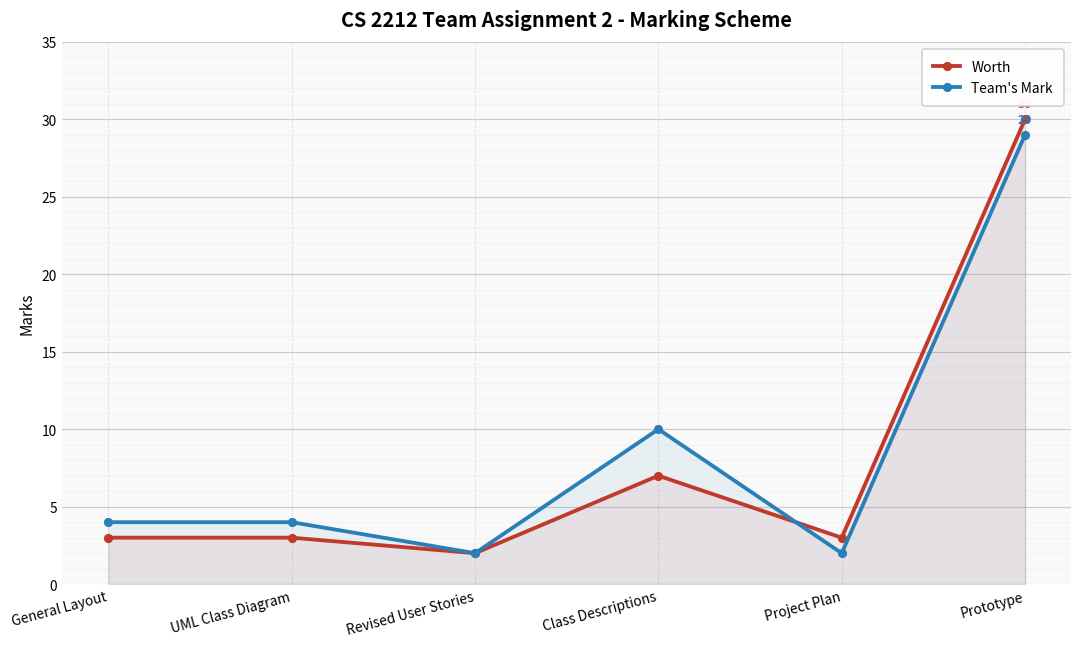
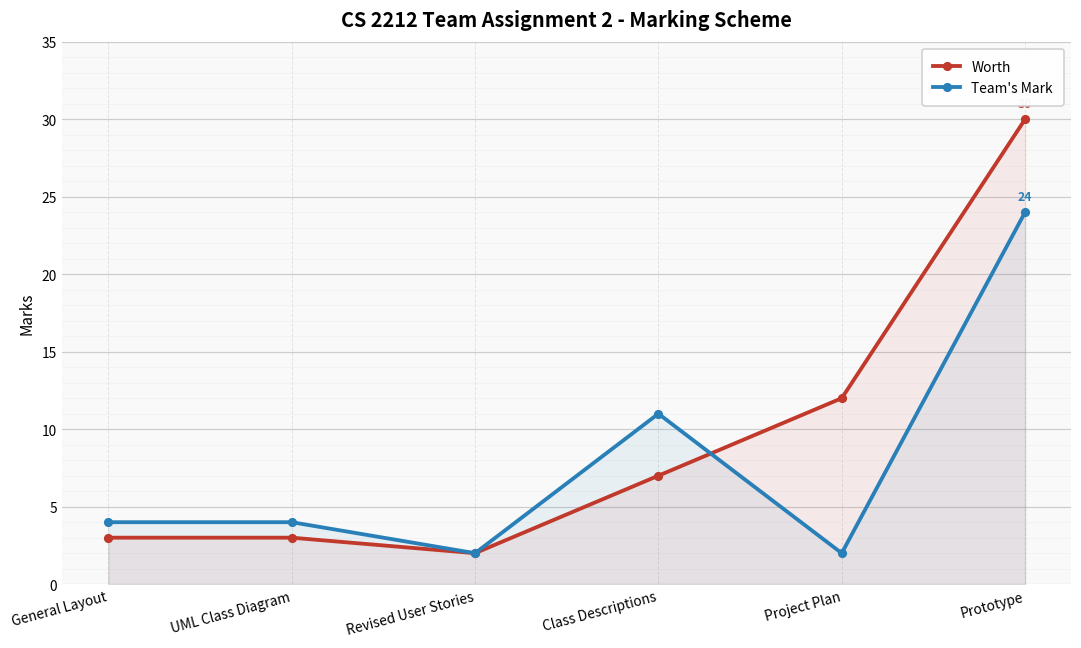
  {
    "Worth": {
      "General Layout": 3,
      "UML Class Diagram": 3,
      "Class Descriptions": 7,
-     "Project Plan": 3
+     "Project Plan": 12
    },
    "Team's Mark": {
-     "Class Descriptions": 10,
-     "Prototype": 29
+     "Class Descriptions": 11,
+     "Prototype": 24
    }
  }
